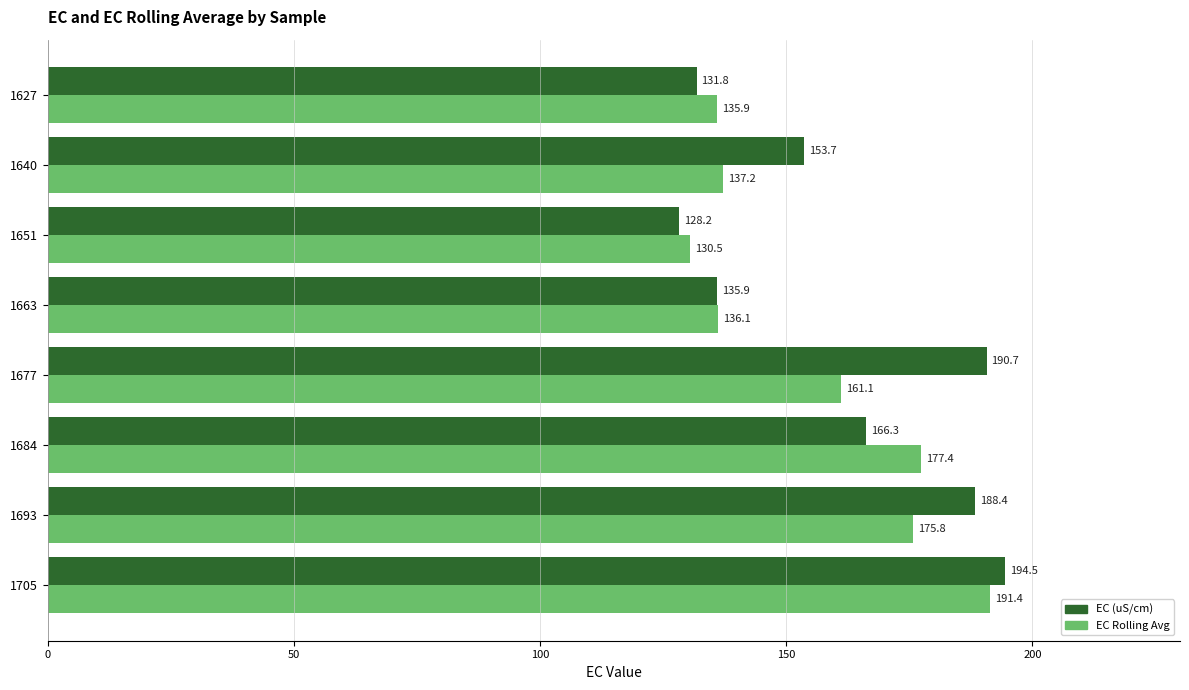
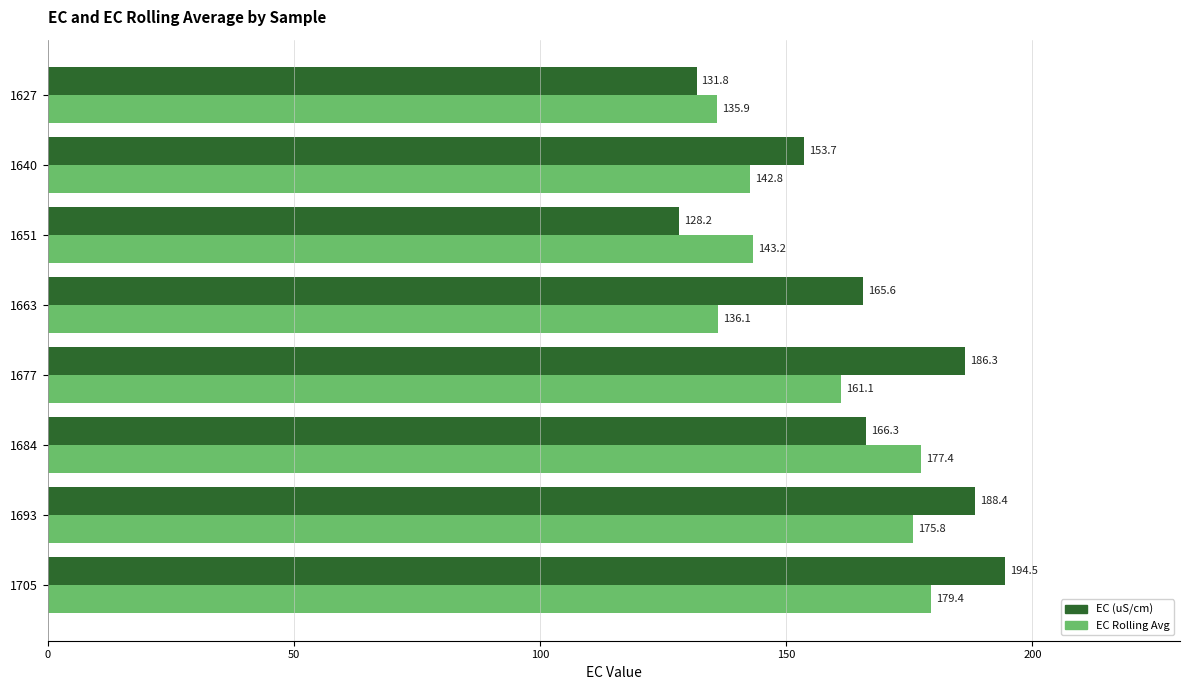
  {
    "EC (uS/cm)": {
      "1627": 131.8,
      "1640": 153.7,
      "1651": 128.2,
-     "1663": 135.9,
-     "1677": 190.7,
+     "1663": 165.6,
+     "1677": 186.3,
      "1684": 166.3,
      "1693": 188.4,
      "1705": 194.5
    },
    "EC Rolling Avg": {
      "1627": 135.9,
-     "1640": 137.2,
-     "1651": 130.5,
+     "1640": 142.8,
+     "1651": 143.2,
      "1663": 136.1,
      "1677": 161.1,
      "1684": 177.4,
      "1693": 175.8,
-     "1705": 191.4
+     "1705": 179.4
    }
  }
